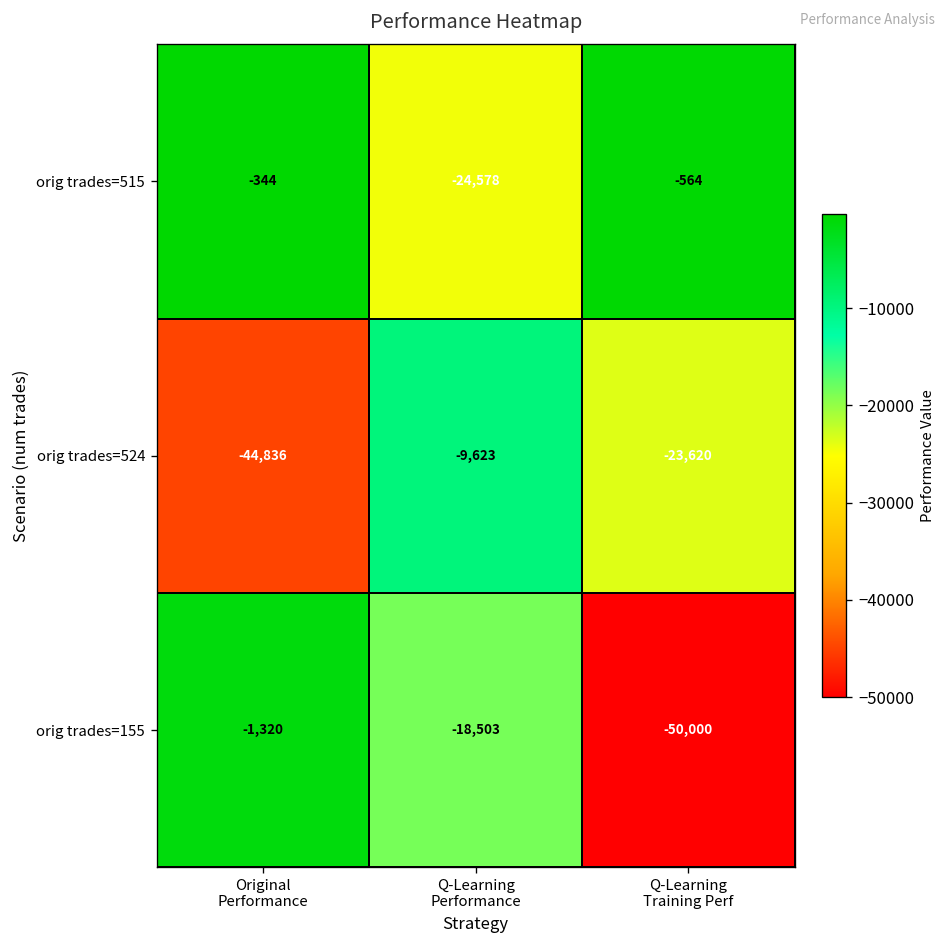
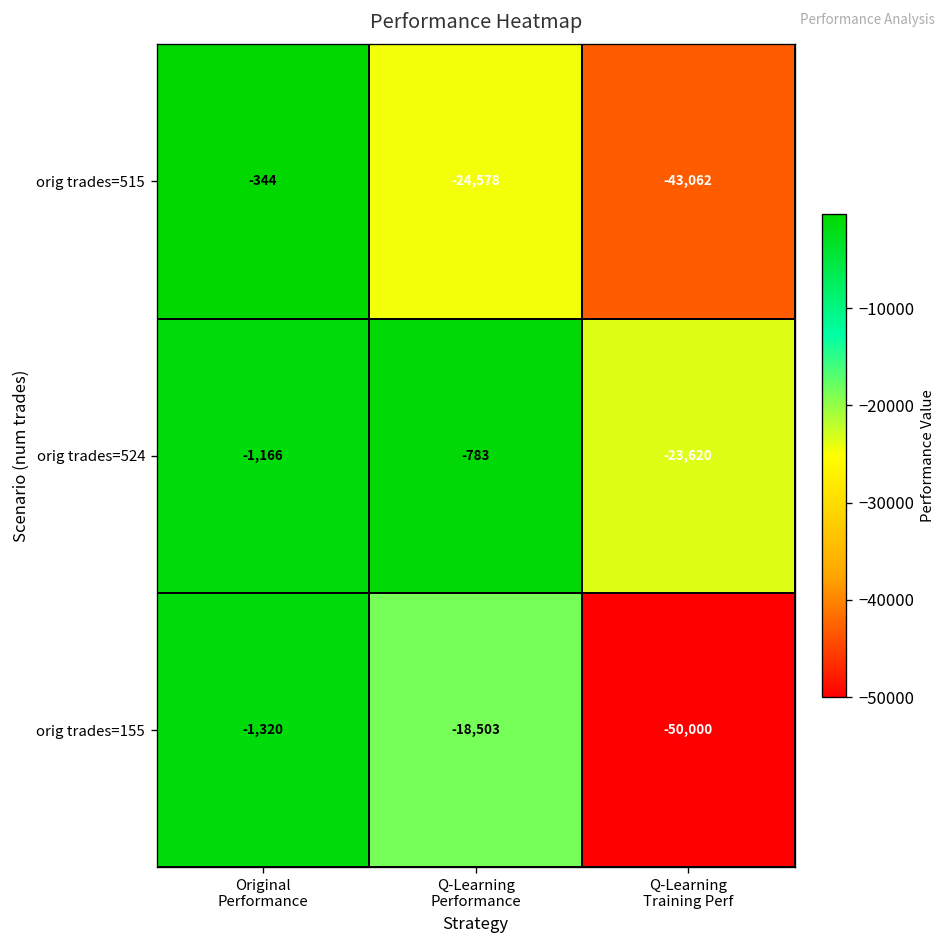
  {
    "orig trades=515": {
      "Original Performance": "-344",
      "Q-Learning Performance": "-24,578",
-     "Q-Learning Training Perf": "-564"
+     "Q-Learning Training Perf": "-43,062"
    },
    "orig trades=524": {
-     "Original Performance": "-44,836",
-     "Q-Learning Performance": "-9,623",
+     "Original Performance": "-1,166",
+     "Q-Learning Performance": "-783",
      "Q-Learning Training Perf": "-23,620"
    },
    "orig trades=155": {
      "Original Performance": "-1,320",
      "Q-Learning Performance": "-18,503",
      "Q-Learning Training Perf": "-50,000"
    }
  }
